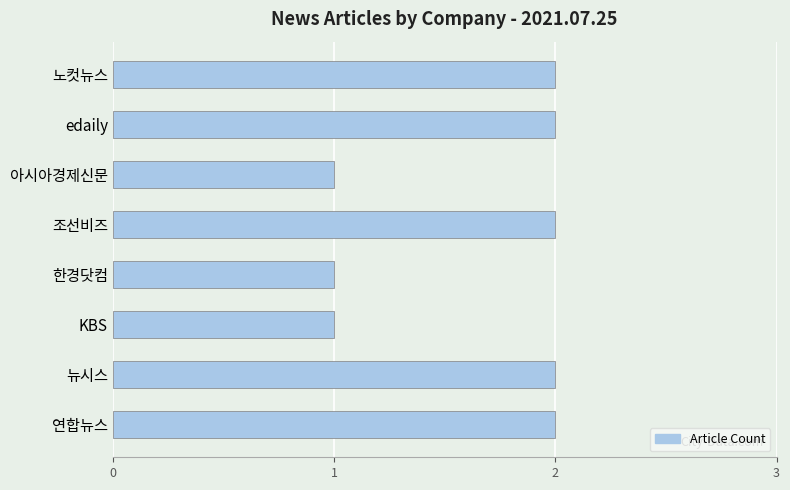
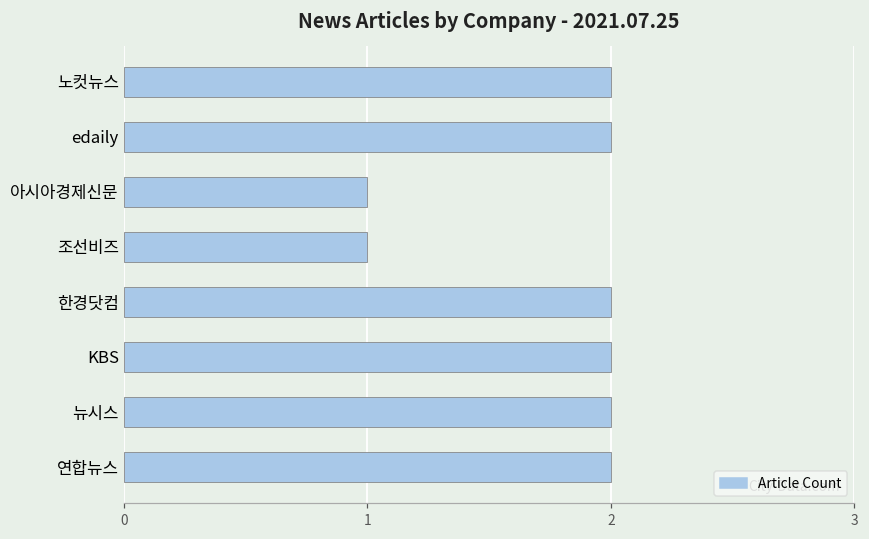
  {
    "노컷뉴스": 2,
    "edaily": 2,
    "아시아경제신문": 1,
-   "조선비즈": 2,
-   "한경닷컴": 1,
-   "KBS": 1,
+   "조선비즈": 1,
+   "한경닷컴": 2,
+   "KBS": 2,
    "뉴시스": 2,
    "연합뉴스": 2
  }
